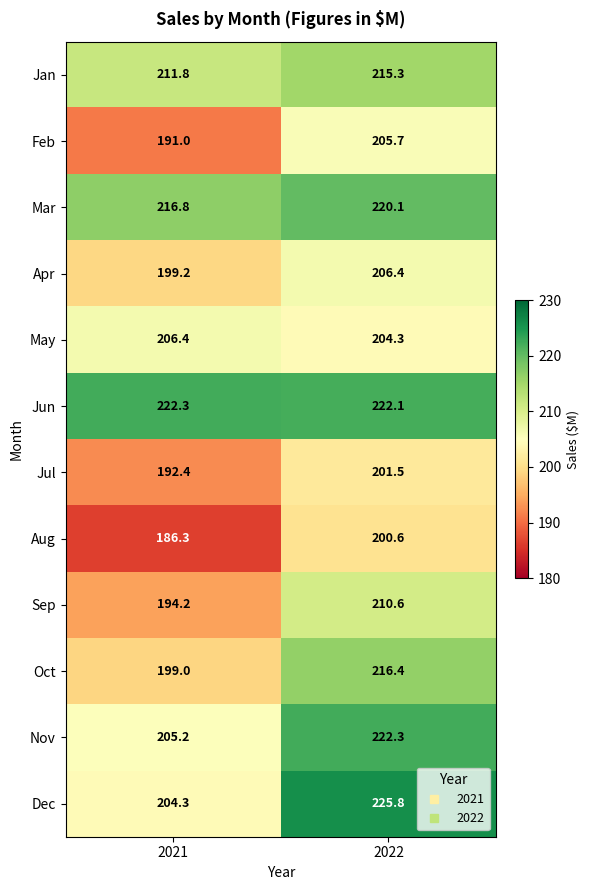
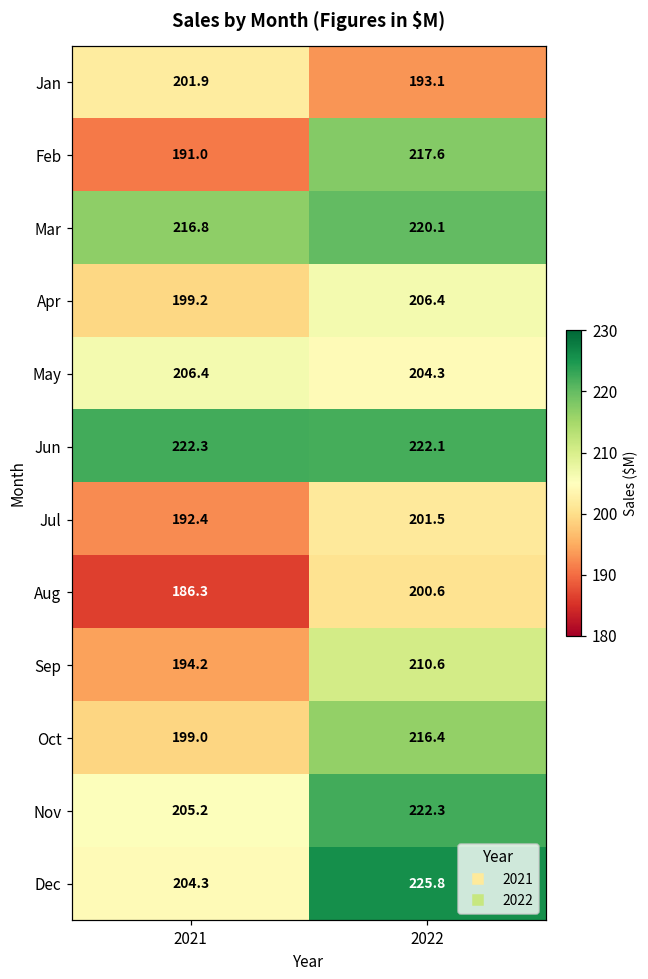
  {
    "Jan": {
-     "2021": 211.8,
-     "2022": 215.3
+     "2021": 201.9,
+     "2022": 193.1
    },
    "Feb": {
      "2021": 191.0,
-     "2022": 205.7
+     "2022": 217.6
    },
    "Mar": {
      "2021": 216.8,
      "2022": 220.1
    },
    "Apr": {
      "2021": 199.2,
      "2022": 206.4
    },
    "May": {
      "2021": 206.4,
      "2022": 204.3
    },
    "Jun": {
      "2021": 222.3,
      "2022": 222.1
    },
    "Jul": {
      "2021": 192.4,
      "2022": 201.5
    },
    "Aug": {
      "2021": 186.3,
      "2022": 200.6
    },
    "Sep": {
      "2021": 194.2,
      "2022": 210.6
    },
    "Oct": {
      "2021": 199.0,
      "2022": 216.4
    },
    "Nov": {
      "2021": 205.2,
      "2022": 222.3
    },
    "Dec": {
      "2021": 204.3,
      "2022": 225.8
    }
  }
